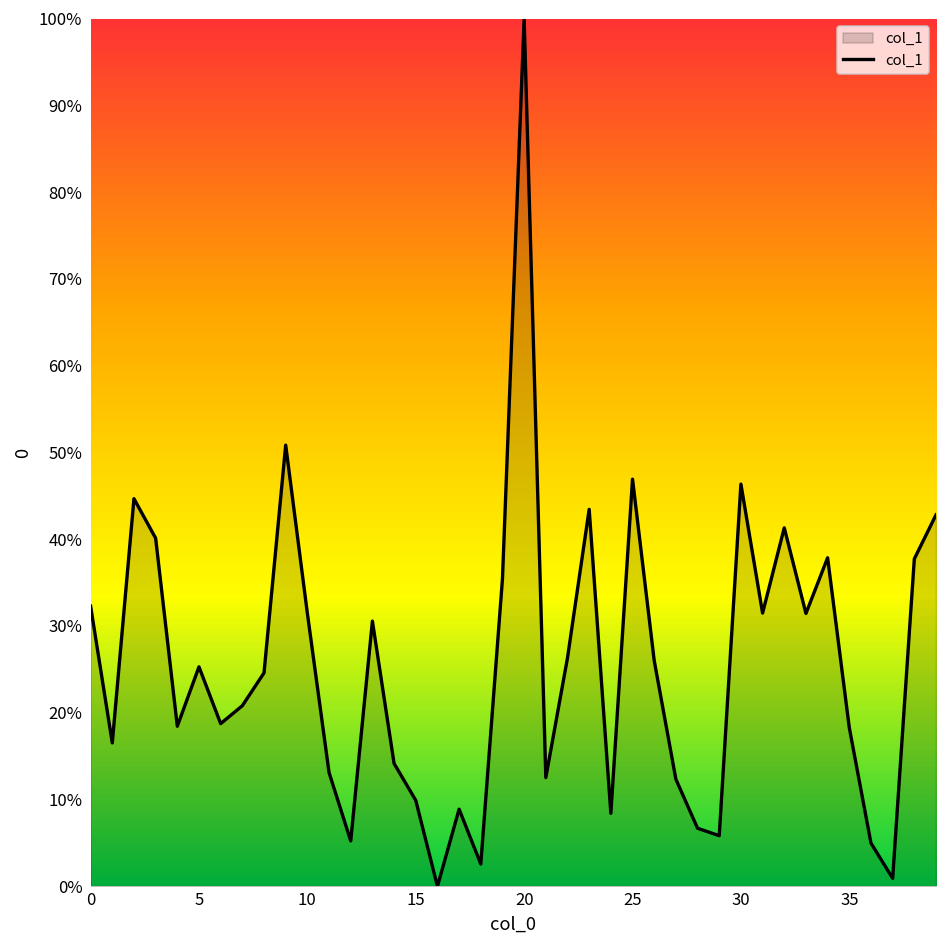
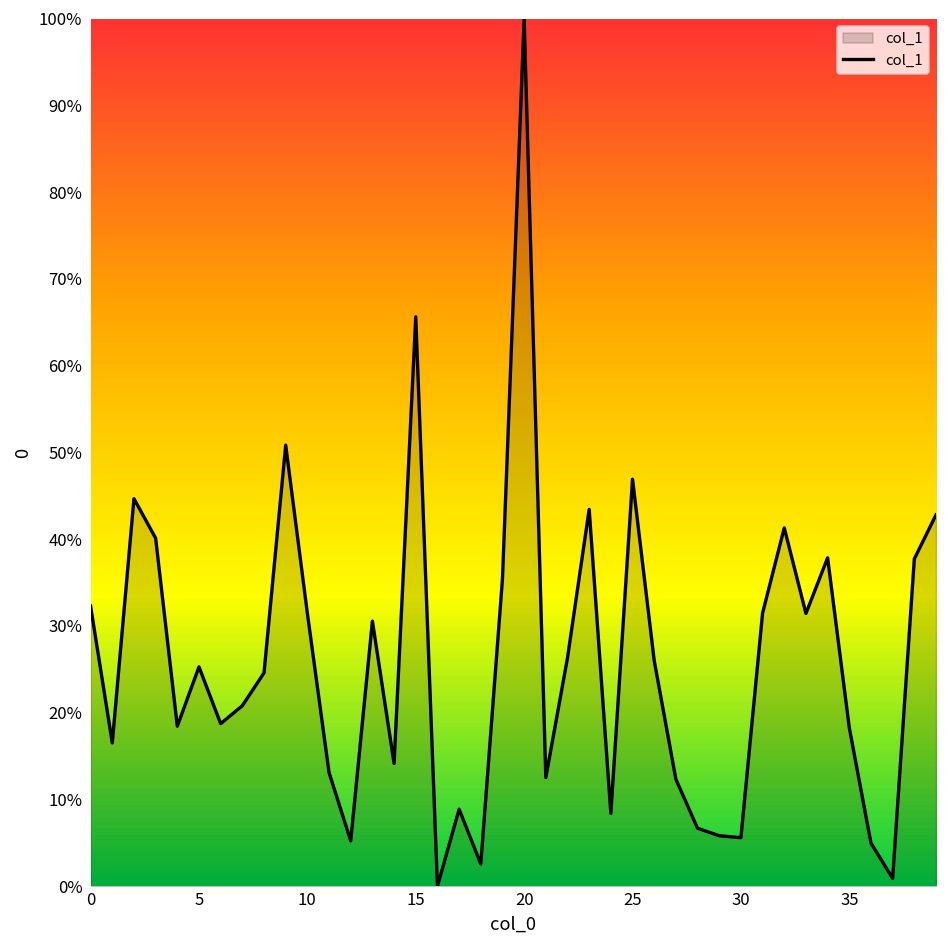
  {
    "0": "32%",
    "5": "25%",
    "10": "31%",
-   "15": "10%",
+   "15": "66%",
    "20": "100%",
    "25": "47%",
-   "30": "46%",
+   "30": "6%",
    "35": "18%"
  }
